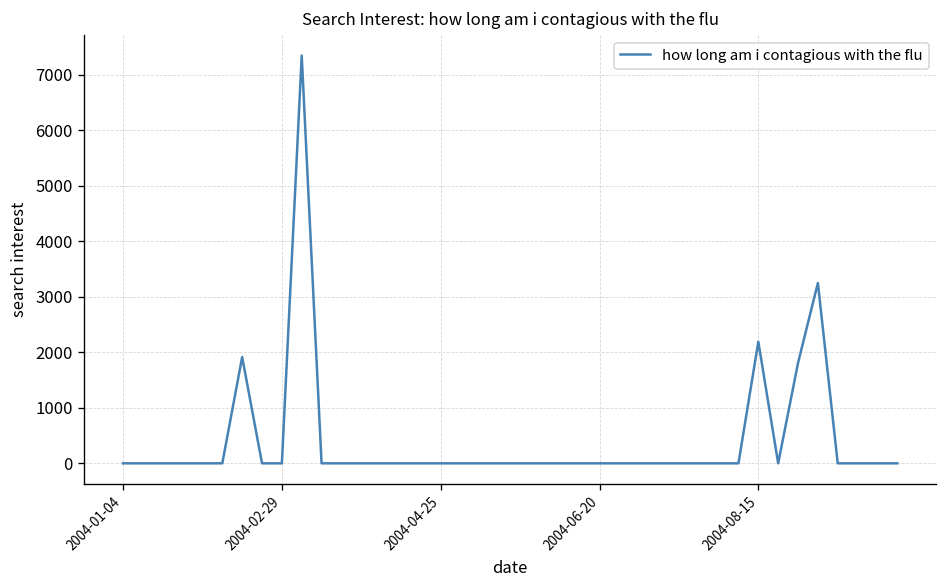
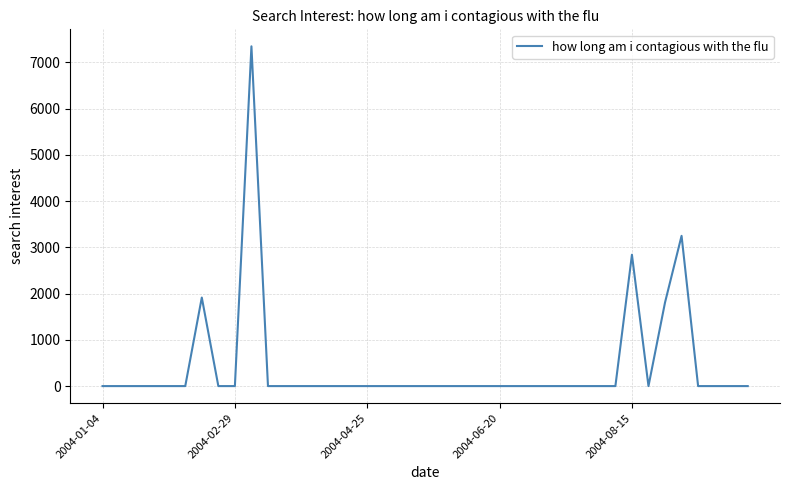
  {
    "2004-01-04": 0,
    "2004-02-29": 0,
    "2004-04-25": 0,
    "2004-06-20": 0,
-   "2004-08-15": 2200
+   "2004-08-15": 2800
  }
